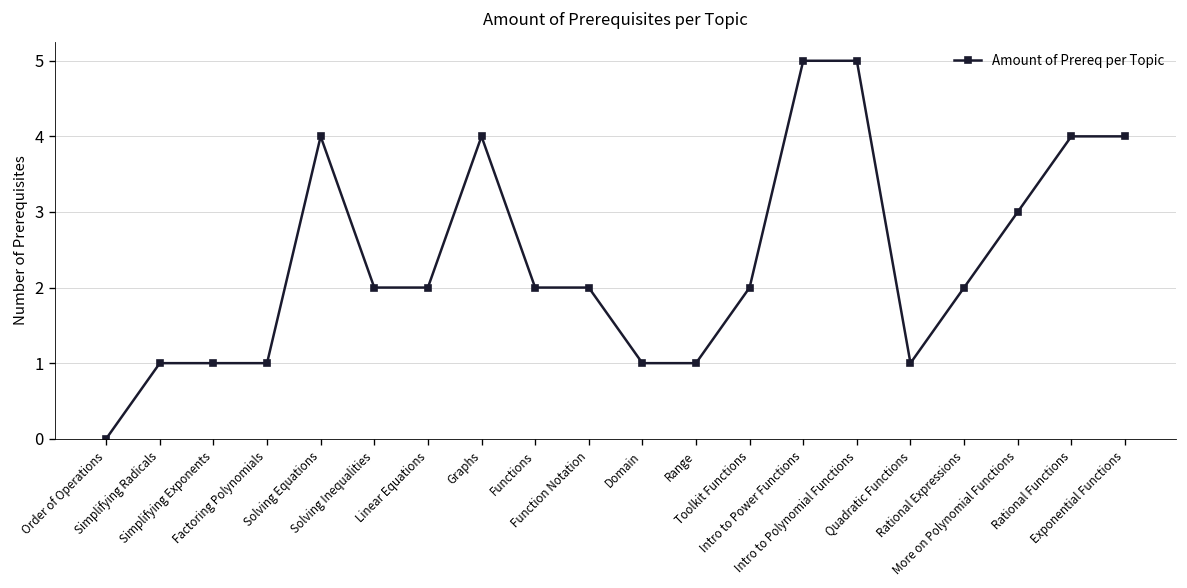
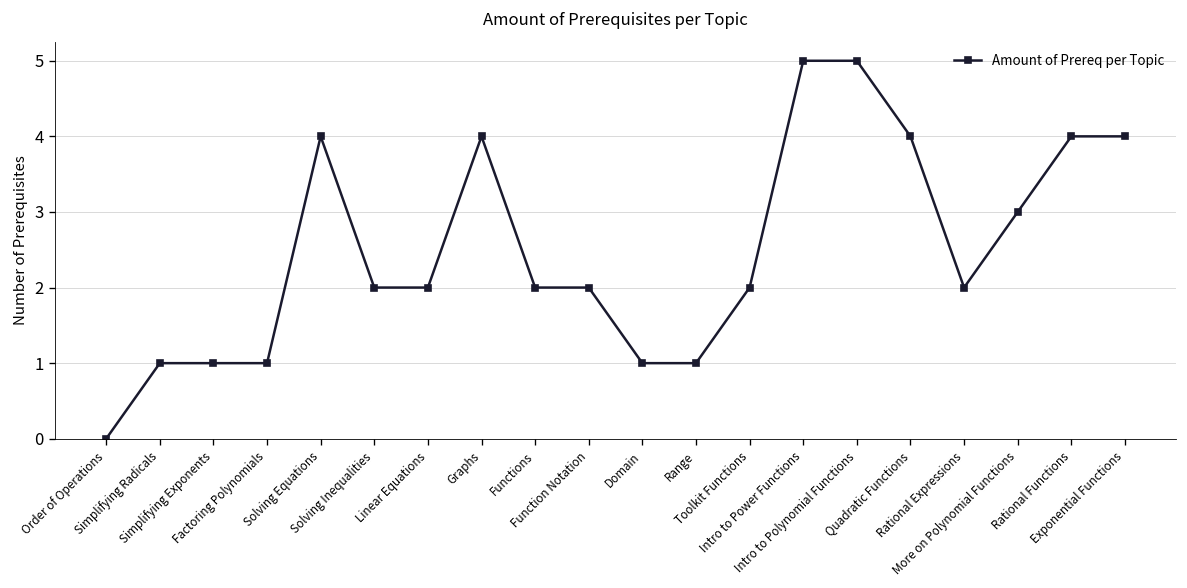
  {
    "Order of Operations": 0,
    "Simplifying Radicals": 1,
    "Simplifying Exponents": 1,
    "Factoring Polynomials": 1,
    "Solving Equations": 4,
    "Solving Inequalities": 2,
    "Linear Equations": 2,
    "Graphs": 4,
    "Functions": 2,
    "Function Notation": 2,
    "Domain": 1,
    "Range": 1,
    "Toolkit Functions": 2,
    "Intro to Power Functions": 5,
    "Intro to Polynomial Functions": 5,
-   "Quadratic Functions": 1,
+   "Quadratic Functions": 4,
    "Rational Expressions": 2,
    "More on Polynomial Functions": 3,
    "Rational Functions": 4,
    "Exponential Functions": 4
  }
